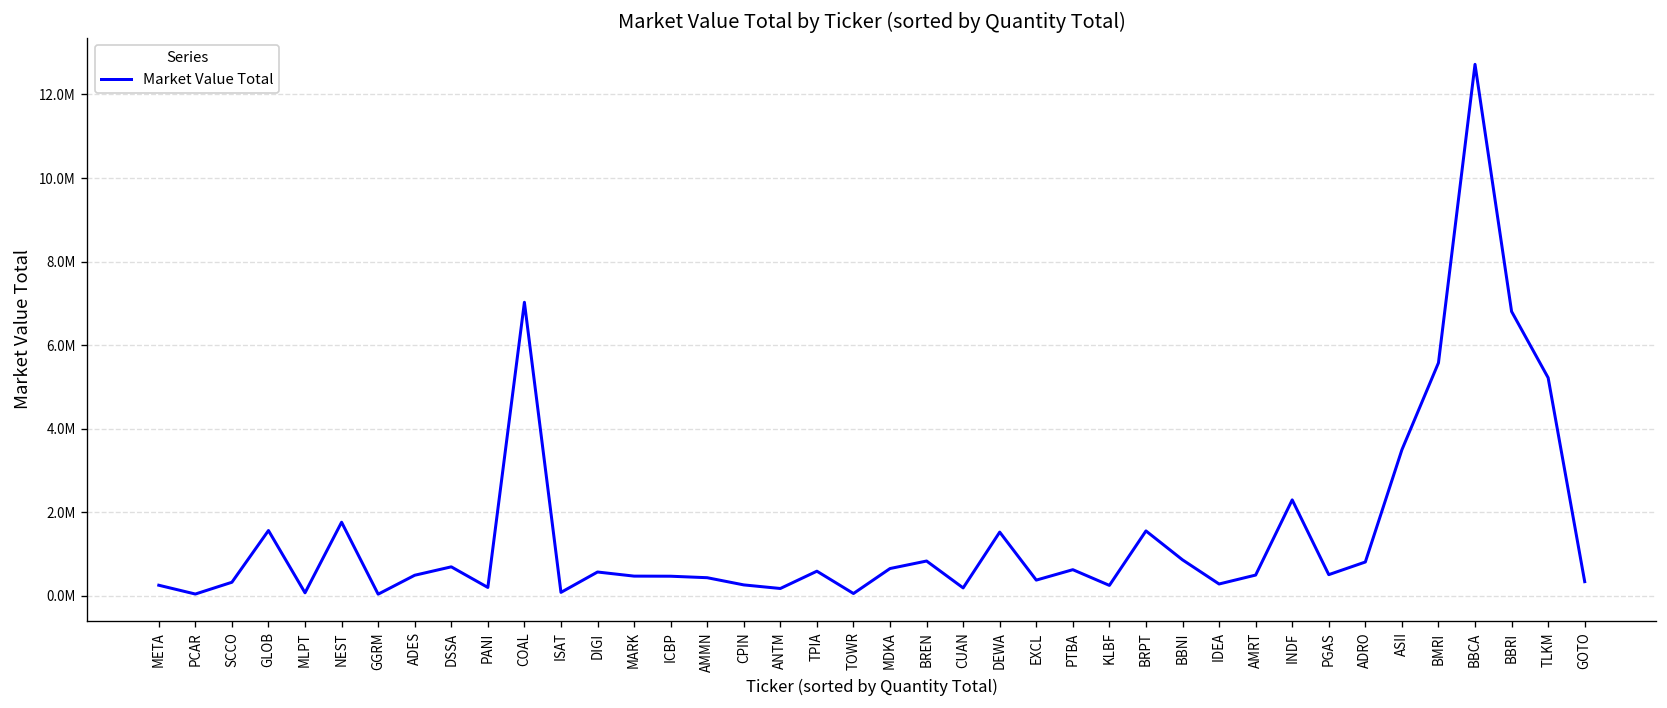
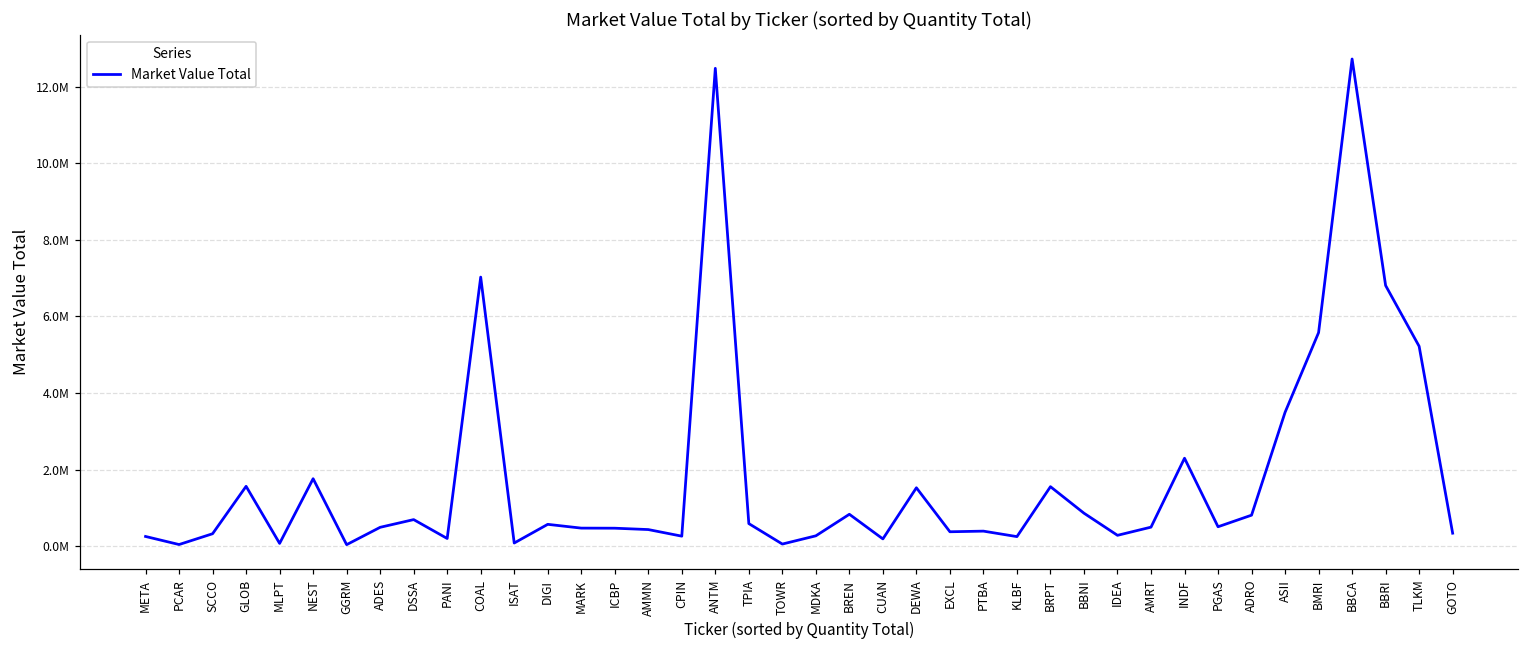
  {
    "META": 300000,
    "PCAR": 0,
    "SCCO": 300000,
    "GLOB": 1600000,
    "MLPT": 100000,
    "NEST": 1800000,
    "GGRM": 0,
    "ADES": 500000,
    "DSSA": 700000,
    "PANI": 200000,
    "COAL": 7000000,
    "ISAT": 100000,
    "DIGI": 600000,
    "MARK": 500000,
    "ICBP": 500000,
    "AMMN": 400000,
    "CPIN": 300000,
-   "ANTM": 200000,
+   "ANTM": 12500000,
    "TPIA": 600000,
    "TOWR": 100000,
-   "MDKA": 700000,
+   "MDKA": 300000,
    "BREN": 800000,
    "CUAN": 200000,
    "DEWA": 1500000,
    "EXCL": 400000,
-   "PTBA": 600000,
+   "PTBA": 400000,
    "KLBF": 300000,
    "BRPT": 1600000,
    "BBNI": 900000,
    "IDEA": 300000,
    "AMRT": 500000,
    "INDF": 2300000,
    "PGAS": 500000,
    "ADRO": 800000,
    "ASII": 3500000,
    "BMRI": 5600000,
    "BBCA": 12700000,
    "BBRI": 6800000,
    "TLKM": 5200000,
    "GOTO": 300000
  }
